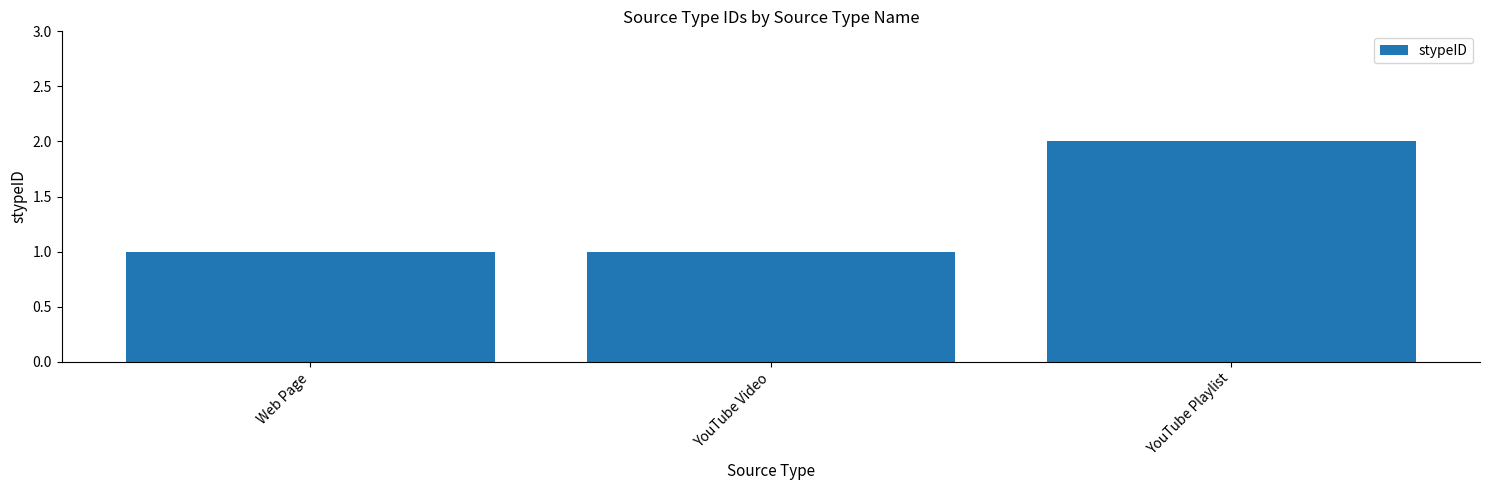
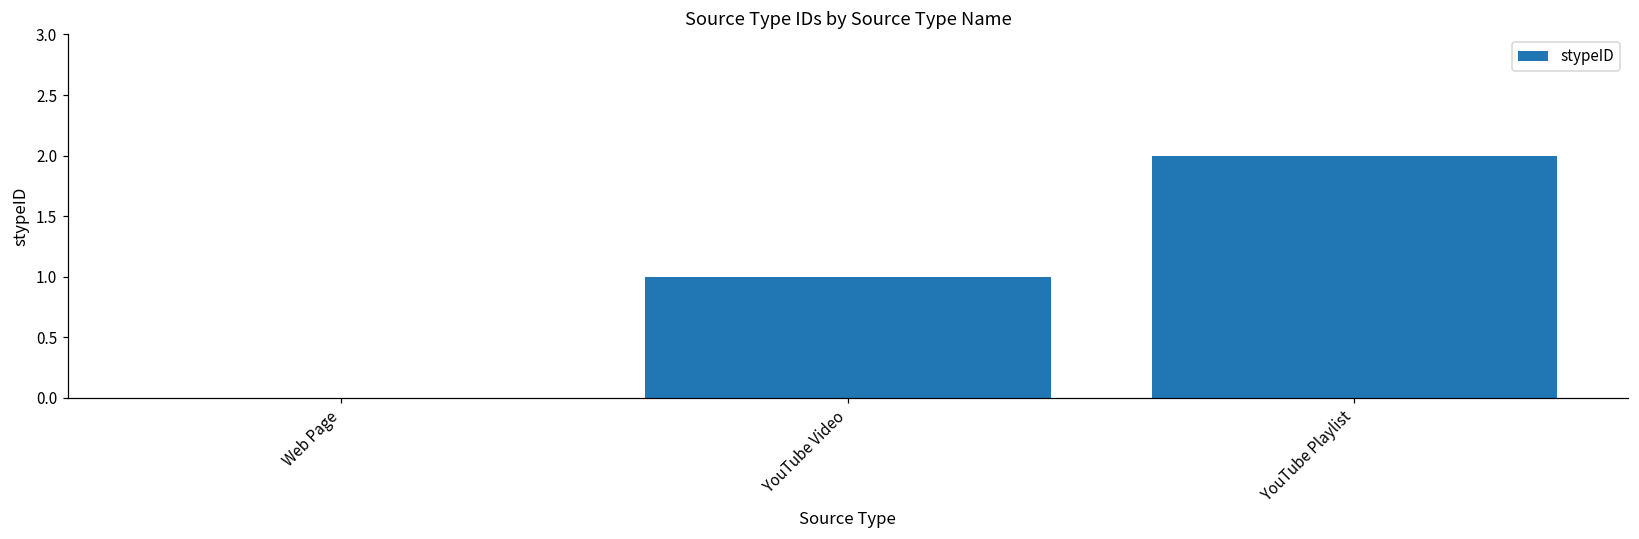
  {
-   "Web Page": 1,
+   "Web Page": 0,
    "YouTube Video": 1,
    "YouTube Playlist": 2
  }
